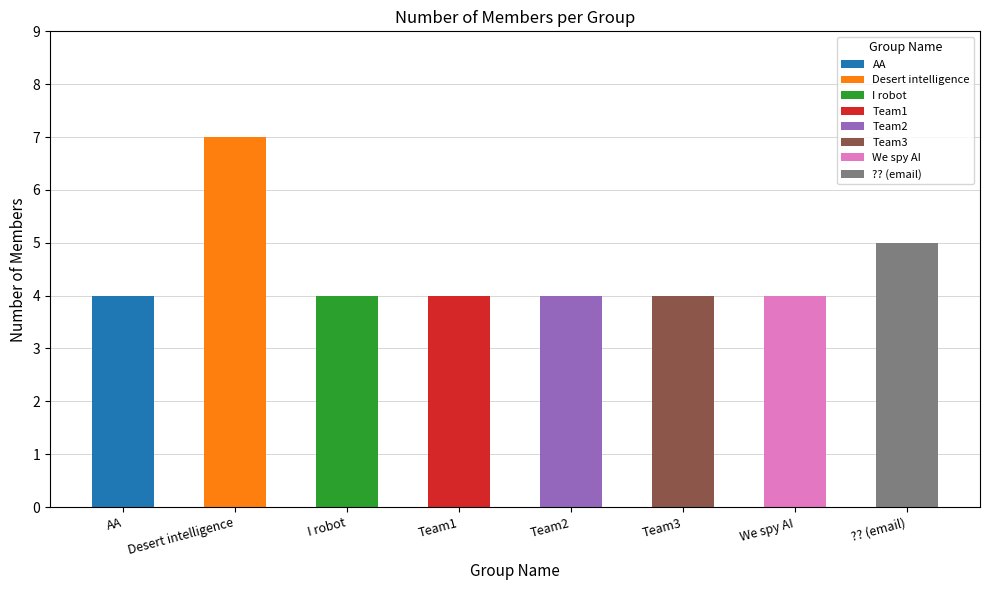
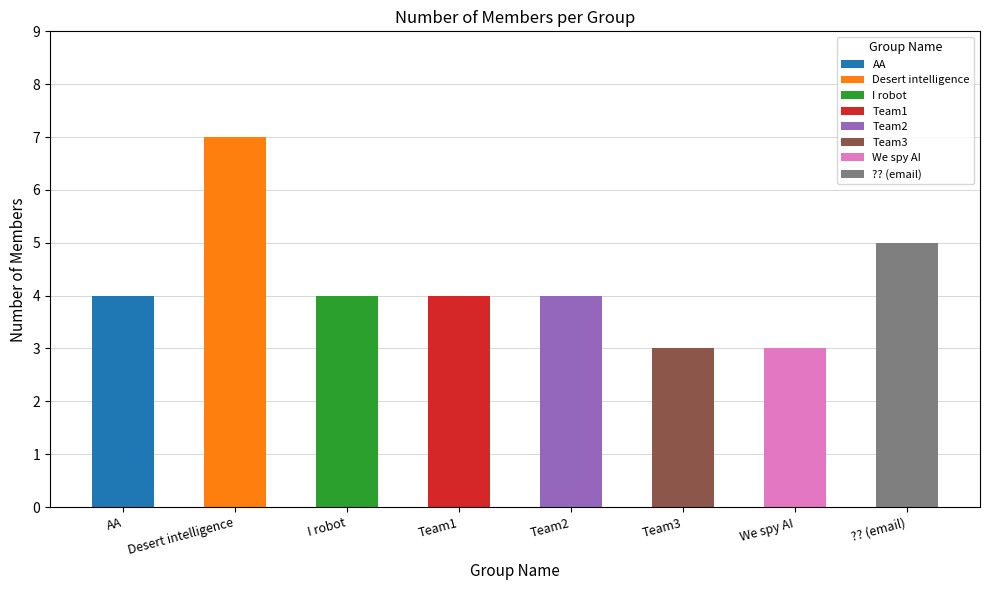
  {
    "AA": 4,
    "Desert intelligence": 7,
    "I robot": 4,
    "Team1": 4,
    "Team2": 4,
-   "Team3": 4,
-   "We spy AI": 4,
+   "Team3": 3,
+   "We spy AI": 3,
    "?? (email)": 5
  }
